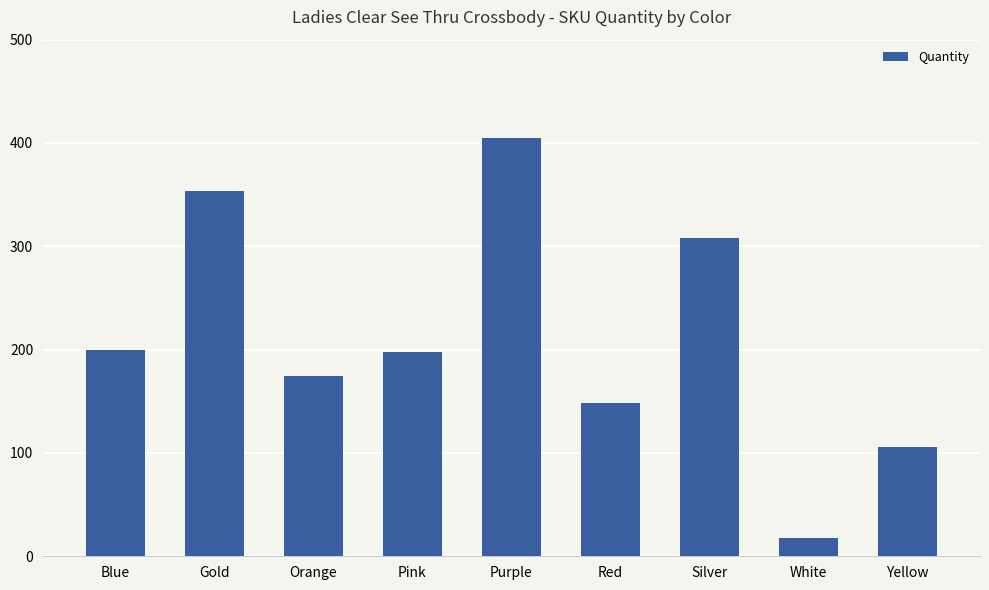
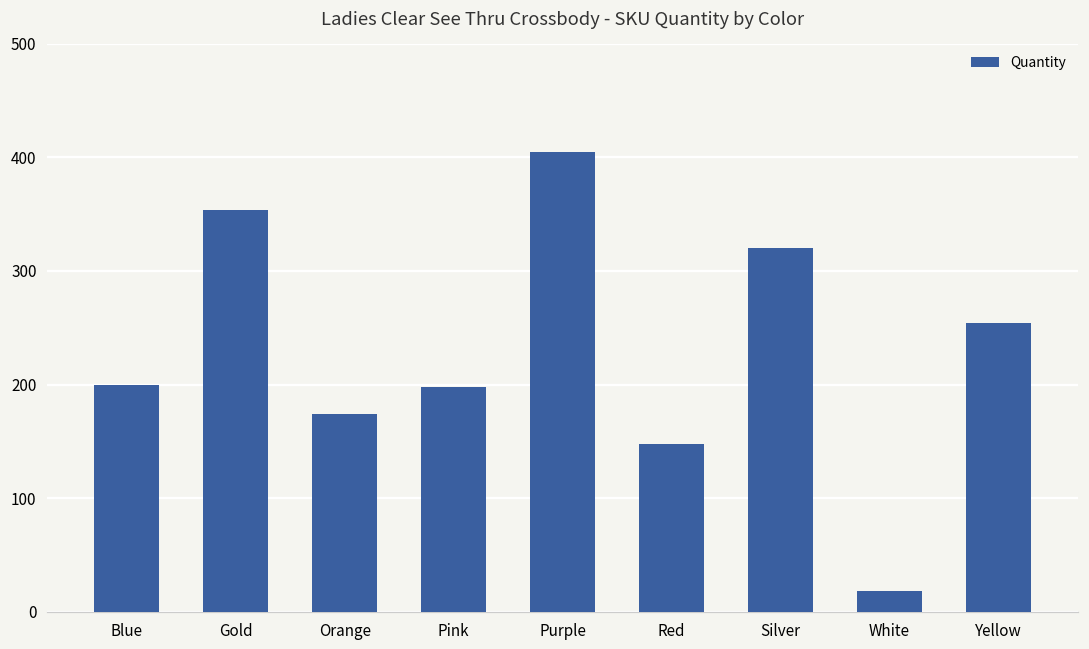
  {
    "Blue": 200,
    "Gold": 354,
    "Orange": 174,
    "Pink": 198,
    "Purple": 405,
    "Red": 148,
-   "Silver": 308,
+   "Silver": 320,
    "White": 18,
-   "Yellow": 106
+   "Yellow": 254
  }
